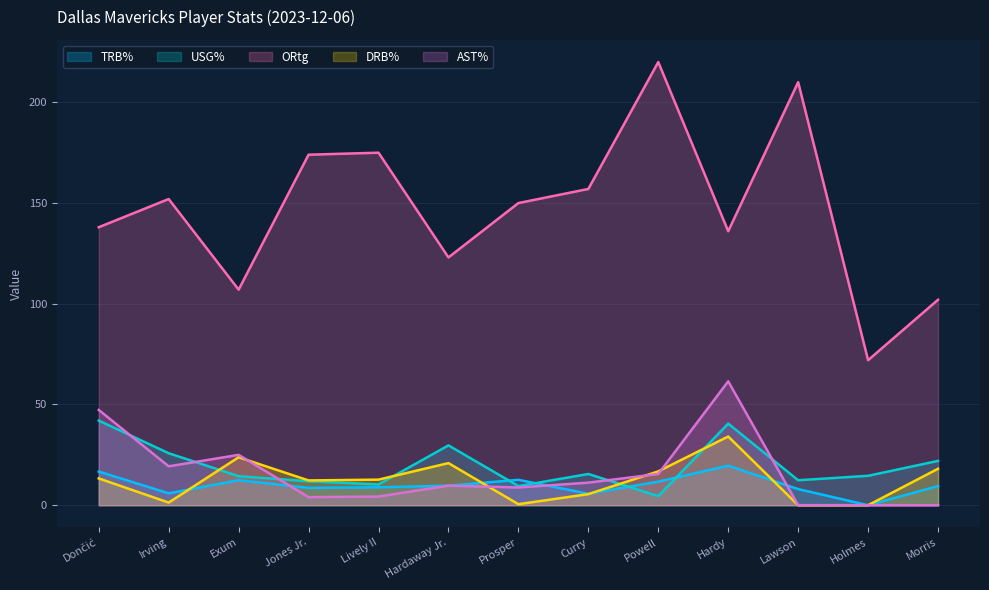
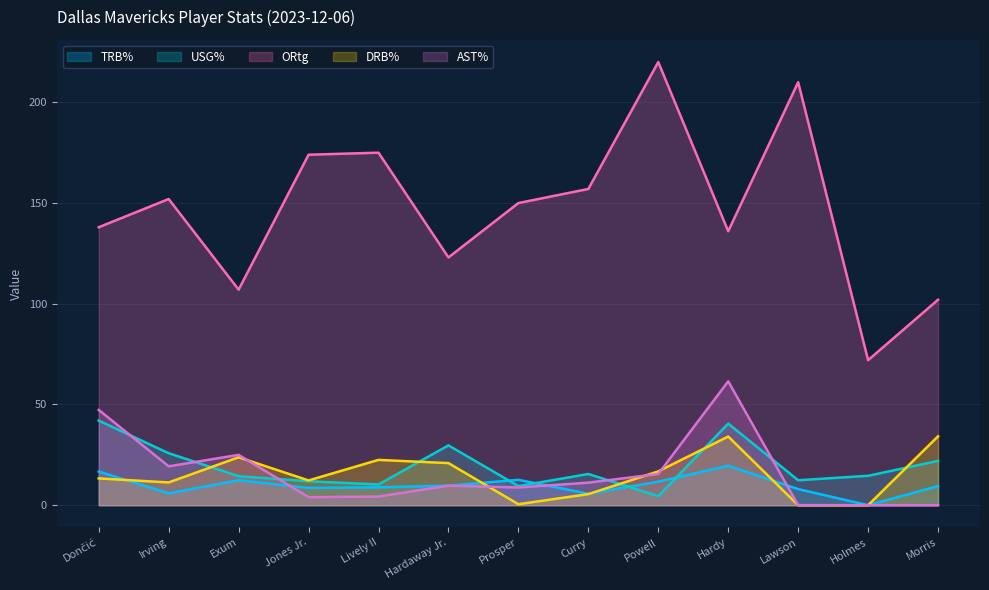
  {
    "DRB%": {
      "Dončić": 13,
-     "Irving": 1,
-     "Lively II": 13,
+     "Irving": 11,
+     "Lively II": 23,
      "Hardaway Jr.": 21,
      "Prosper": 1,
      "Powell": 17,
      "Hardy": 34,
-     "Morris": 18
+     "Morris": 34
    }
  }
